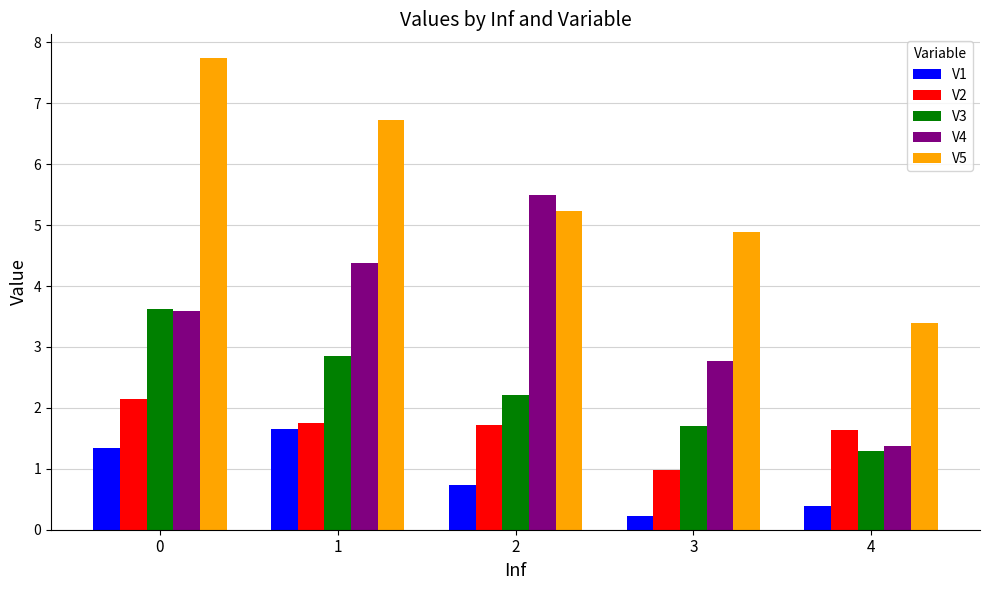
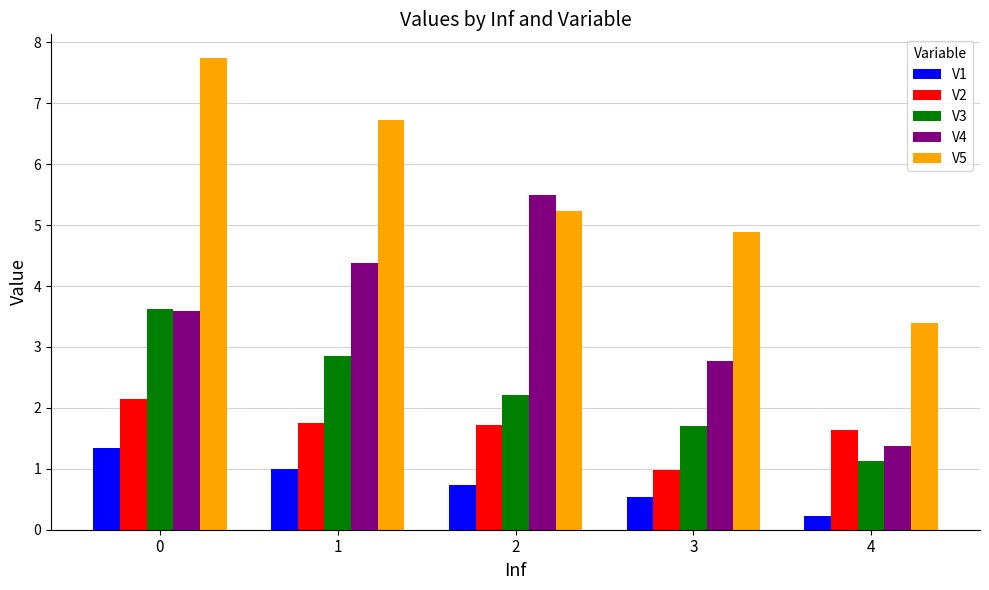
  {
    "V1": {
      "0": 1.3,
-     "1": 1.6,
+     "1": 1.0,
      "2": 0.7,
-     "3": 0.2,
-     "4": 0.4
+     "3": 0.5,
+     "4": 0.2
    },
    "V2": {
      "0": 2.1,
      "1": 1.7,
      "2": 1.7,
      "3": 1.0,
      "4": 1.6
    },
    "V3": {
      "0": 3.6,
      "1": 2.8,
      "2": 2.2,
      "3": 1.7,
-     "4": 1.3
+     "4": 1.1
    },
    "V4": {
      "0": 3.6,
      "1": 4.4,
      "2": 5.5,
      "3": 2.8,
      "4": 1.4
    },
    "V5": {
      "0": 7.7,
      "1": 6.7,
      "2": 5.2,
      "3": 4.9,
      "4": 3.4
    }
  }
